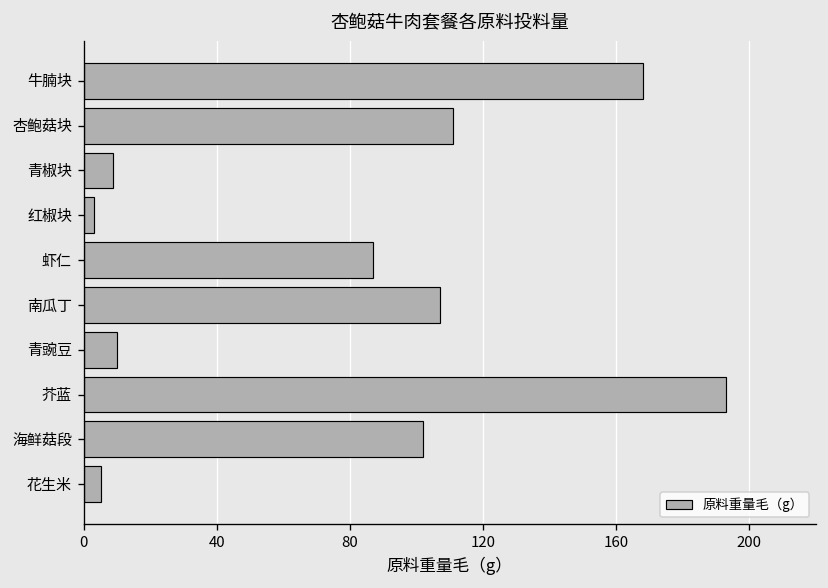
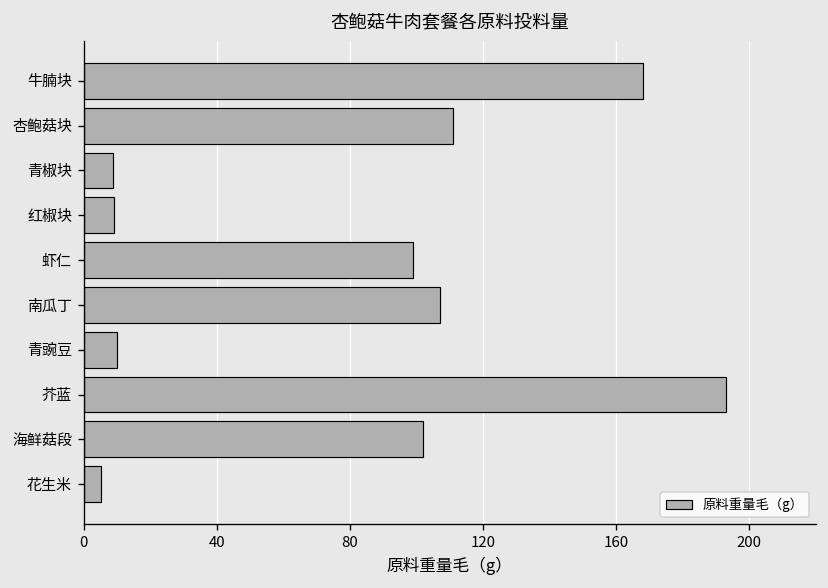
  {
    "牛腩块": 168,
    "杏鲍菇块": 111,
    "青椒块": 9,
-   "红椒块": 3,
-   "虾仁": 87,
+   "红椒块": 9,
+   "虾仁": 99,
    "南瓜丁": 107,
    "青豌豆": 10,
    "芥蓝": 193,
    "海鲜菇段": 102,
    "花生米": 5
  }
